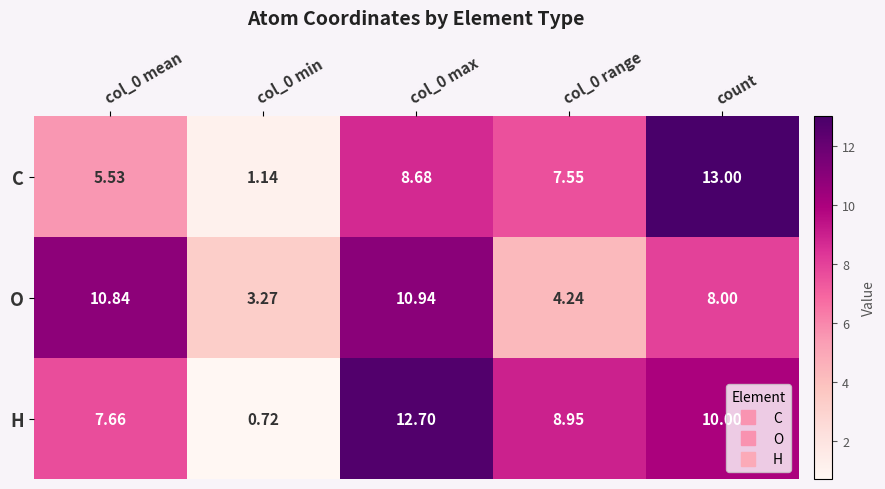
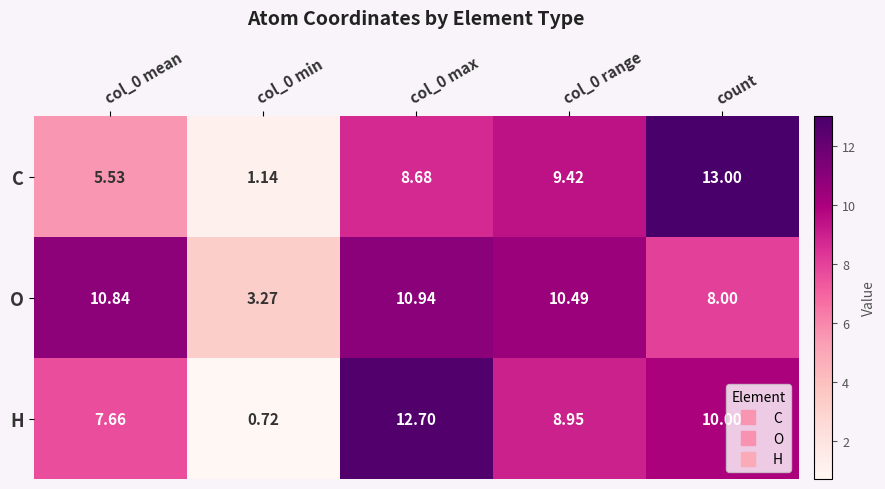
  {
    "C": {
      "col_0 mean": 5.53,
      "col_0 min": 1.14,
      "col_0 max": 8.68,
-     "col_0 range": 7.55,
+     "col_0 range": 9.42,
      "count": 13.00
    },
    "O": {
      "col_0 mean": 10.84,
      "col_0 min": 3.27,
      "col_0 max": 10.94,
-     "col_0 range": 4.24,
+     "col_0 range": 10.49,
      "count": 8.00
    },
    "H": {
      "col_0 mean": 7.66,
      "col_0 min": 0.72,
      "col_0 max": 12.70,
      "col_0 range": 8.95
    }
  }
